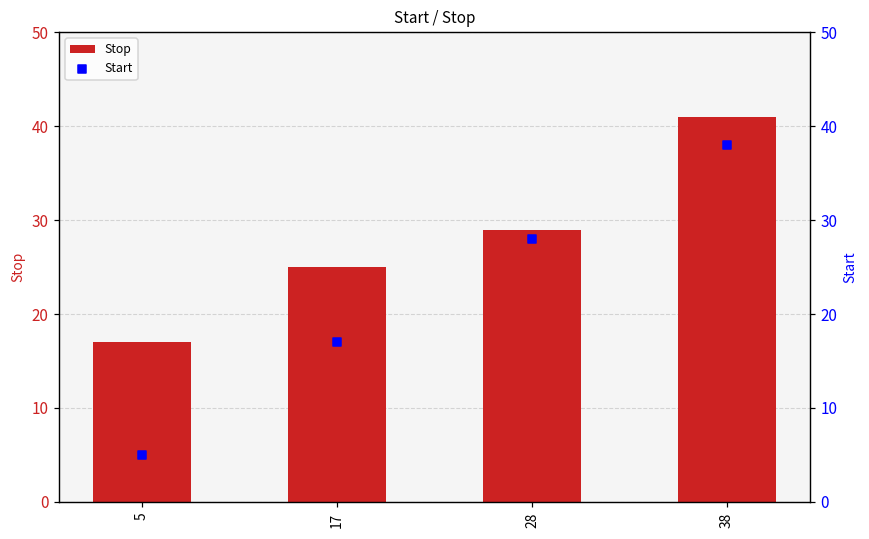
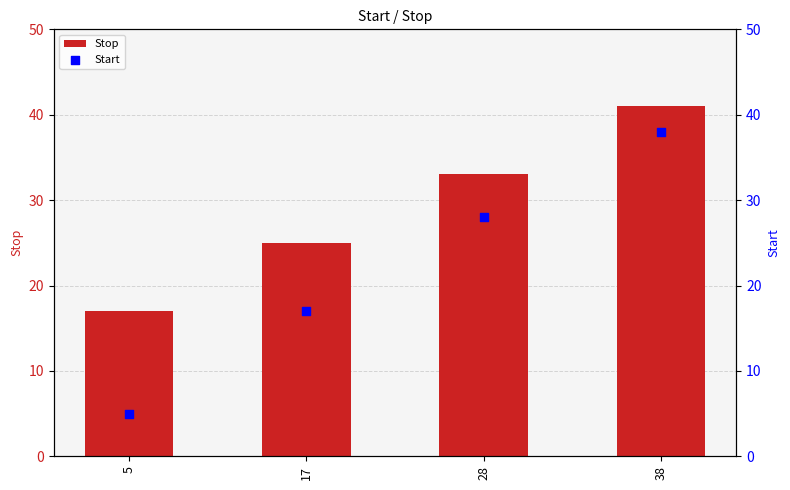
  {
    "Stop": {
      "5": 17,
      "17": 25,
-     "28": 29,
+     "28": 33,
      "38": 41
    }
  }
